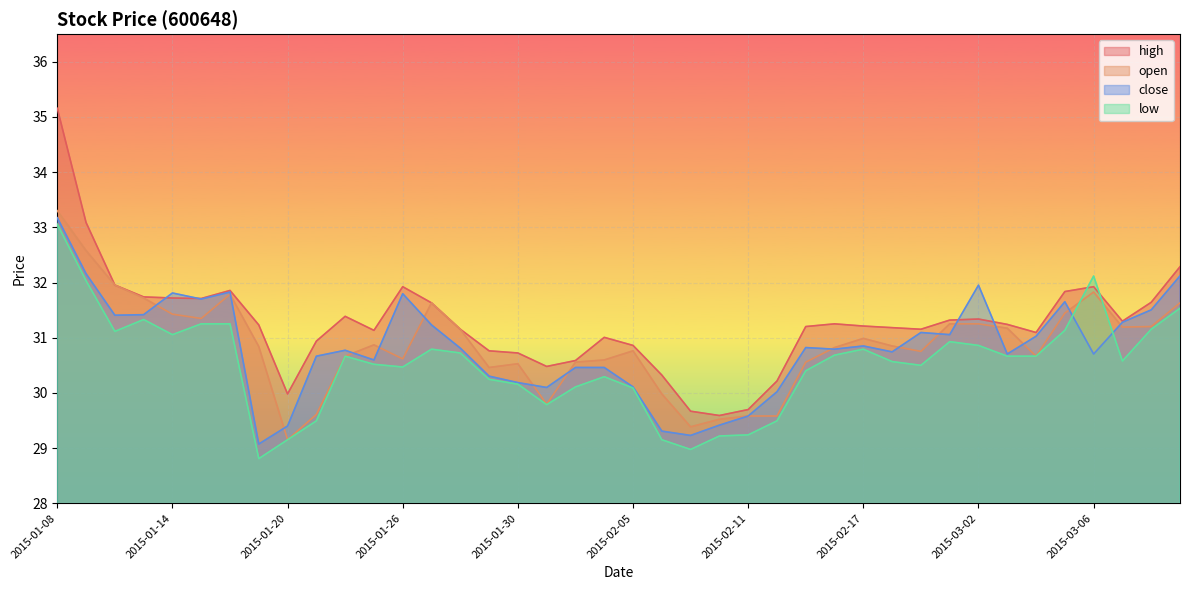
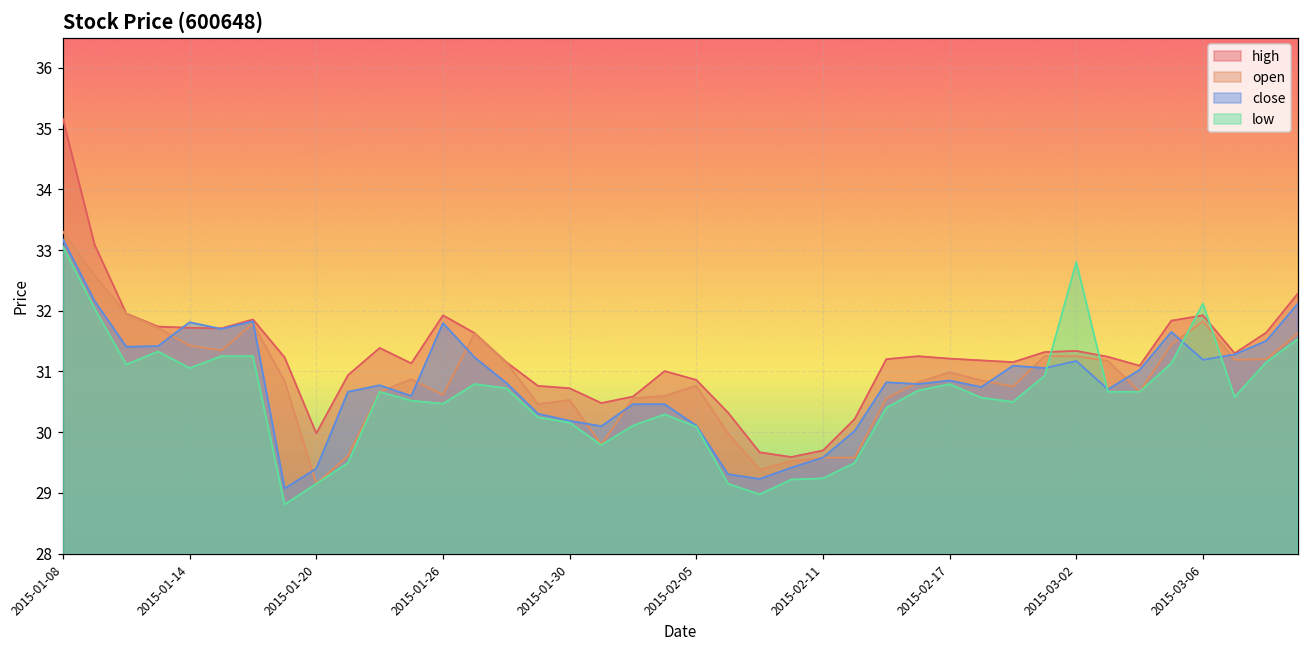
  {
    "close": {
      "2015-01-08": 33.2,
      "2015-01-14": 31.8,
      "2015-01-20": 29.4,
      "2015-01-26": 31.8,
      "2015-02-17": 30.9,
-     "2015-03-02": 32.0,
-     "2015-03-06": 30.7
+     "2015-03-02": 31.2,
+     "2015-03-06": 31.2
    },
    "low": {
      "2015-01-08": 33.1,
      "2015-01-14": 31.1,
      "2015-01-26": 30.5,
      "2015-02-11": 29.2,
      "2015-02-17": 30.8,
-     "2015-03-02": 30.9,
+     "2015-03-02": 32.8,
      "2015-03-06": 32.1
    }
  }
